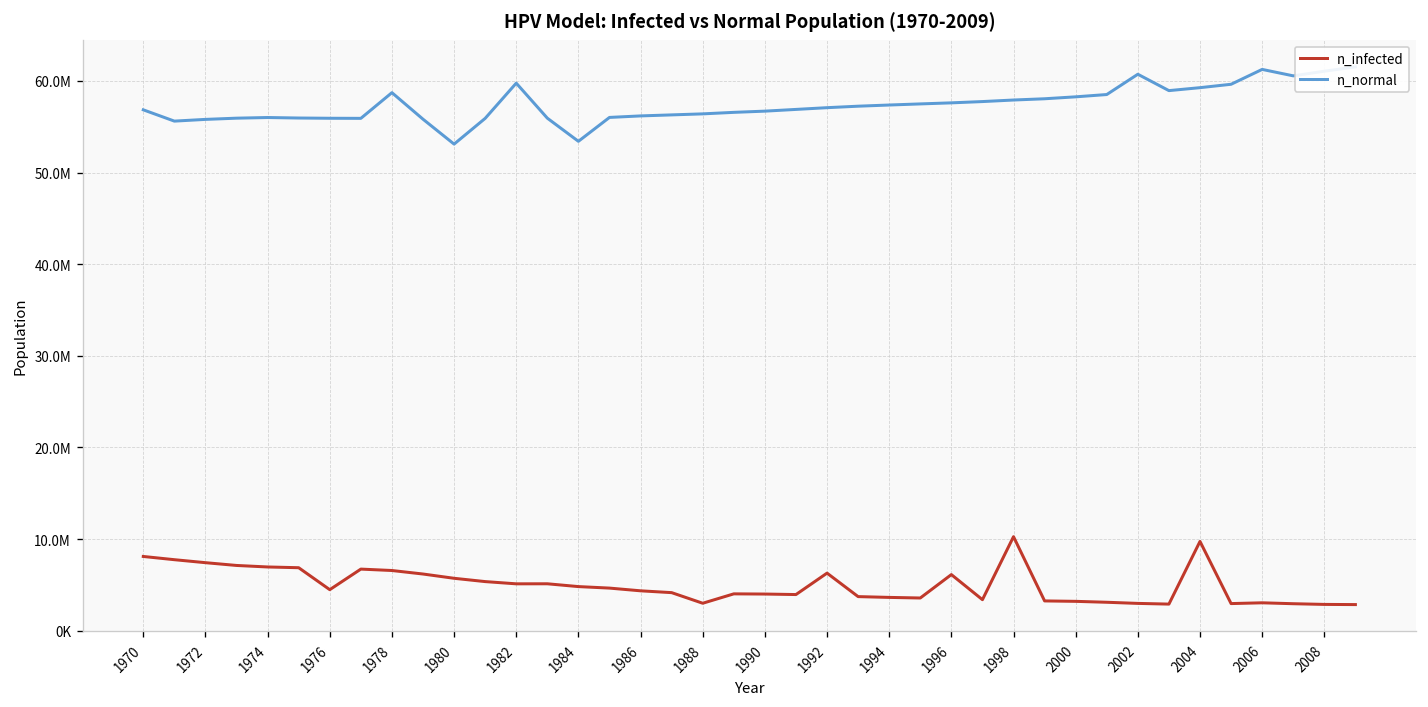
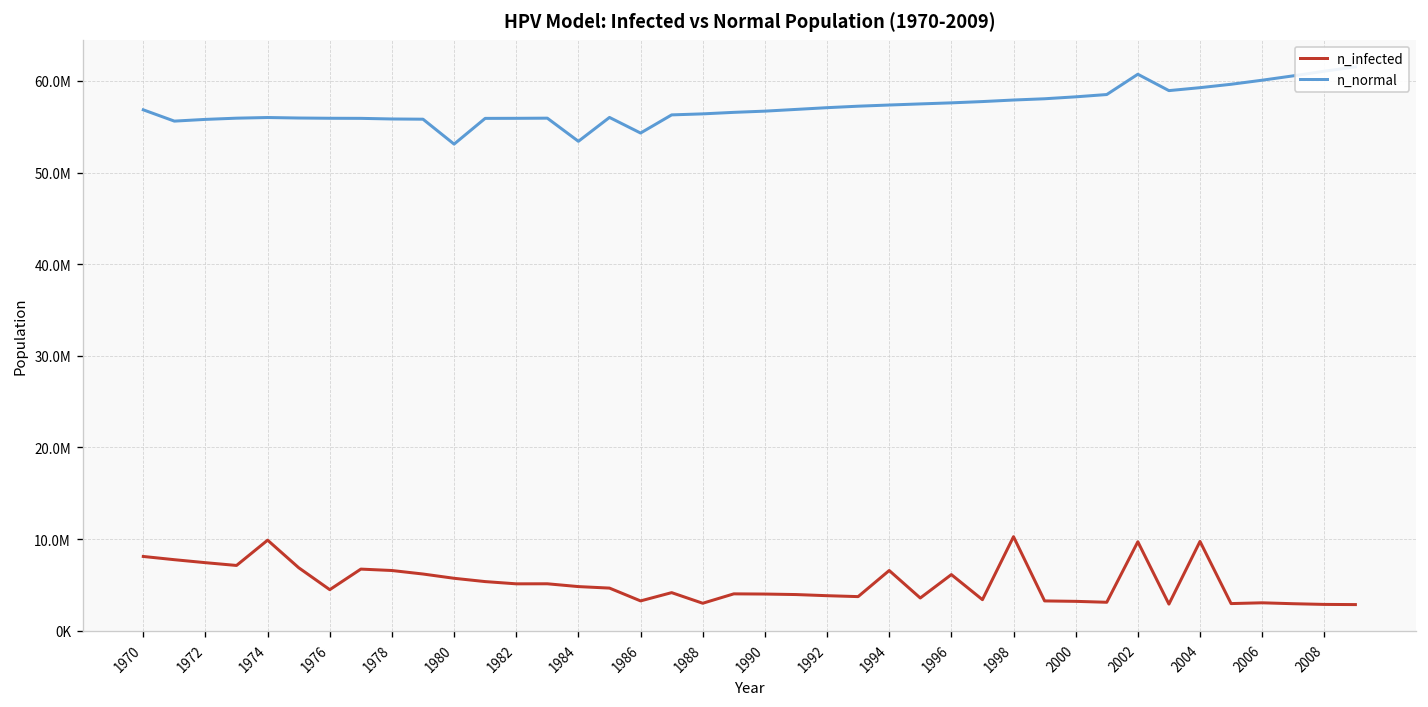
  {
    "n_infected": {
      "1970": 8000000,
      "1972": 7000000,
-     "1974": 7000000,
+     "1974": 10000000,
      "1976": 4000000,
      "1978": 7000000,
      "1980": 6000000,
      "1982": 5000000,
      "1984": 5000000,
-     "1986": 4000000,
+     "1986": 3000000,
      "1988": 3000000,
      "1990": 4000000,
-     "1992": 6000000,
-     "1994": 4000000,
+     "1992": 4000000,
+     "1994": 7000000,
      "1996": 6000000,
      "1998": 10000000,
      "2000": 3000000,
-     "2002": 3000000,
+     "2002": 10000000,
      "2004": 10000000,
      "2006": 3000000,
      "2008": 3000000
    },
    "n_normal": {
      "1970": 57000000,
      "1972": 56000000,
      "1974": 56000000,
      "1976": 56000000,
-     "1978": 59000000,
+     "1978": 56000000,
      "1980": 53000000,
-     "1982": 60000000,
+     "1982": 56000000,
      "1984": 53000000,
-     "1986": 56000000,
+     "1986": 54000000,
      "1988": 56000000,
      "1990": 57000000,
      "1992": 57000000,
      "1994": 57000000,
      "1996": 58000000,
      "1998": 58000000,
      "2000": 58000000,
      "2002": 61000000,
      "2004": 59000000,
-     "2006": 61000000
+     "2006": 60000000
    }
  }
